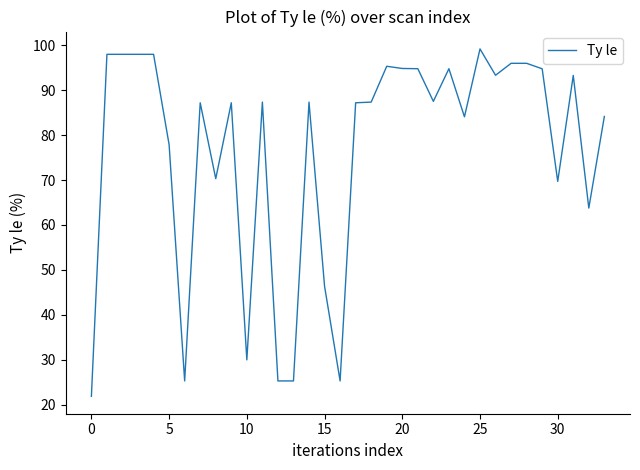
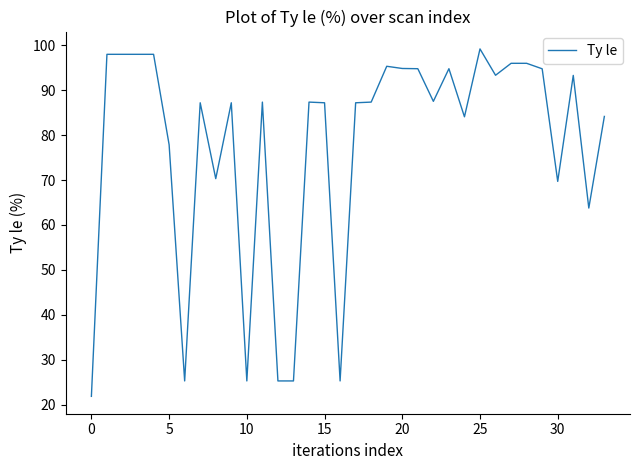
  {
    "0": 22,
    "5": 78,
-   "10": 30,
-   "15": 46,
+   "10": 25,
+   "15": 87,
    "20": 95,
    "25": 99,
    "30": 70
  }
